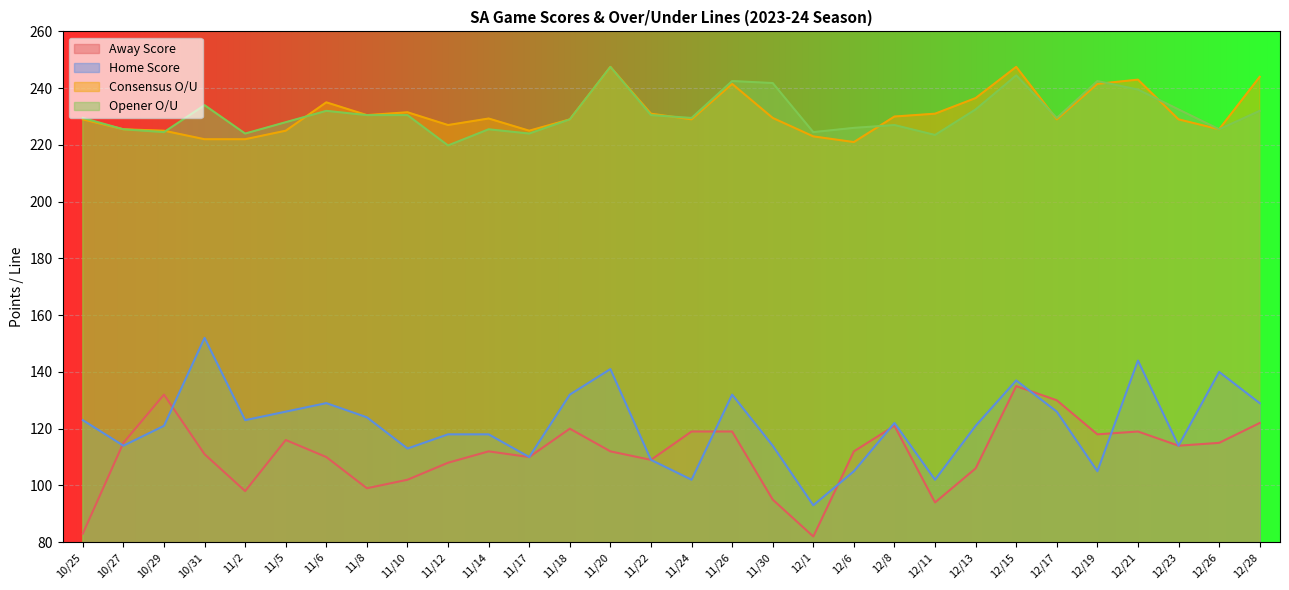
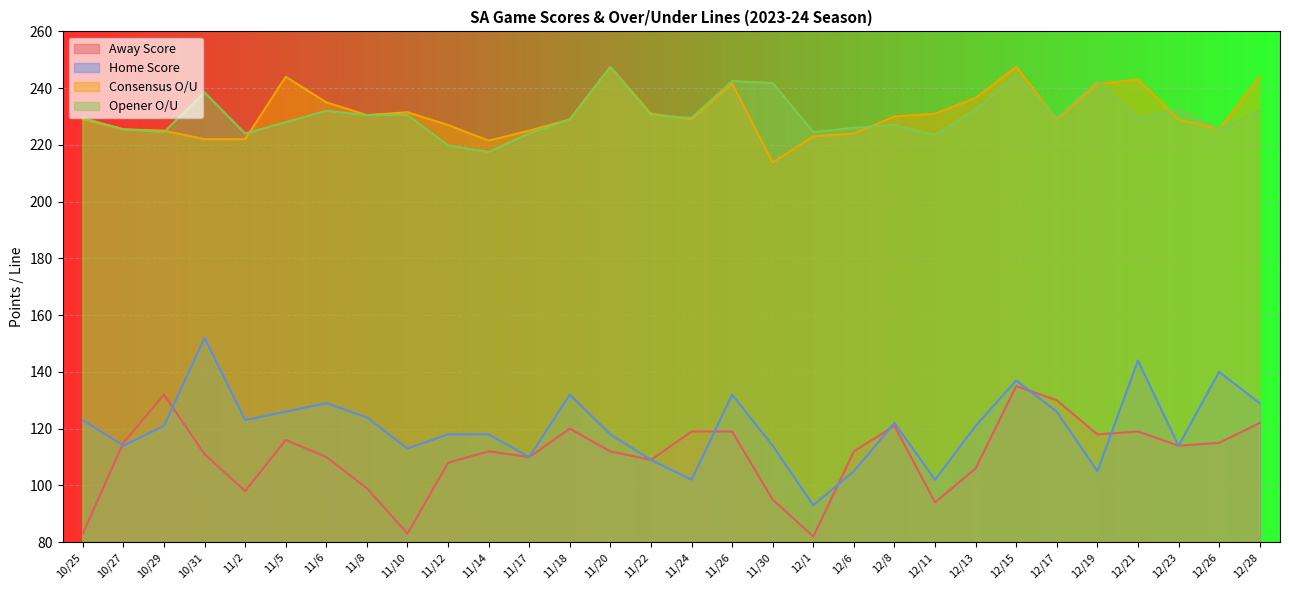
  {
    "Away Score": {
      "10/25": 83,
      "10/27": 115,
      "10/29": 132,
      "10/31": 111,
      "11/2": 98,
      "11/5": 116,
      "11/6": 110,
      "11/8": 99,
-     "11/10": 102,
+     "11/10": 83,
      "11/12": 108,
      "11/14": 112,
      "11/18": 120,
      "11/20": 112,
      "11/24": 119,
      "11/26": 119,
      "11/30": 95,
      "12/1": 82,
      "12/6": 112,
      "12/8": 121,
      "12/11": 94,
      "12/13": 106,
      "12/15": 135,
      "12/17": 130,
      "12/19": 118,
      "12/21": 119,
      "12/26": 115,
      "12/28": 122
    },
    "Home Score": {
      "10/25": 123,
      "10/27": 114,
      "10/29": 121,
      "10/31": 152,
      "11/2": 123,
      "11/5": 126,
      "11/6": 129,
      "11/8": 124,
      "11/10": 113,
      "11/12": 118,
      "11/14": 118,
      "11/18": 132,
-     "11/20": 141,
+     "11/20": 118,
      "11/24": 102,
      "11/26": 132,
      "11/30": 114,
      "12/1": 93,
      "12/6": 105,
      "12/8": 122,
      "12/11": 102,
      "12/13": 121,
      "12/15": 137,
      "12/17": 126,
      "12/19": 105,
      "12/21": 144,
      "12/26": 140,
      "12/28": 129
    },
    "Consensus O/U": {
      "10/31": 222,
      "11/2": 222,
-     "11/5": 225,
+     "11/5": 244,
      "11/6": 235,
      "11/10": 232,
      "11/12": 227,
-     "11/14": 229,
+     "11/14": 222,
      "11/17": 225,
      "11/26": 242,
-     "11/30": 230,
+     "11/30": 214,
      "12/1": 223,
-     "12/6": 221,
+     "12/6": 224,
      "12/8": 230,
      "12/11": 231,
      "12/13": 237,
      "12/15": 248,
      "12/19": 242,
      "12/21": 243,
      "12/23": 229,
      "12/28": 244
    },
    "Opener O/U": {
-     "10/31": 234,
+     "10/31": 239,
      "11/2": 224,
      "11/5": 228,
      "11/6": 232,
      "11/10": 231,
      "11/12": 220,
-     "11/14": 226,
+     "11/14": 218,
      "11/17": 224,
      "11/26": 243,
      "11/30": 242,
      "12/1": 225,
      "12/6": 226,
      "12/8": 227,
      "12/11": 224,
      "12/13": 233,
      "12/15": 245,
      "12/19": 243,
-     "12/21": 240,
+     "12/21": 229,
      "12/23": 233,
      "12/28": 232
    }
  }
